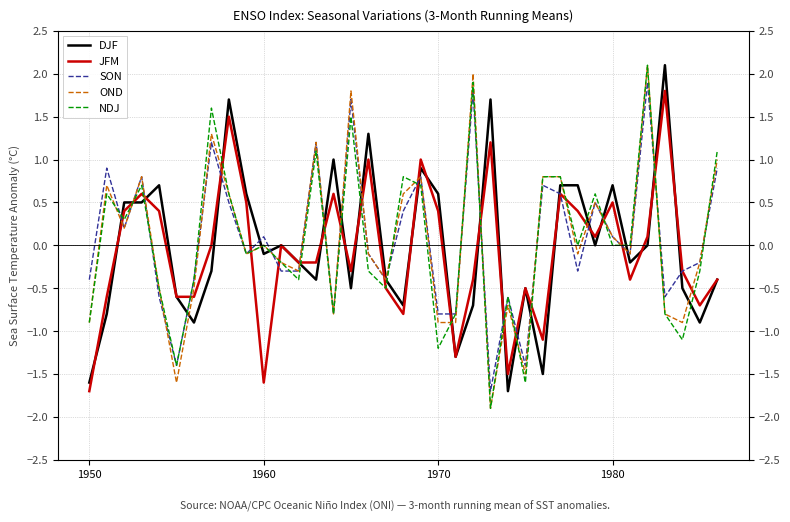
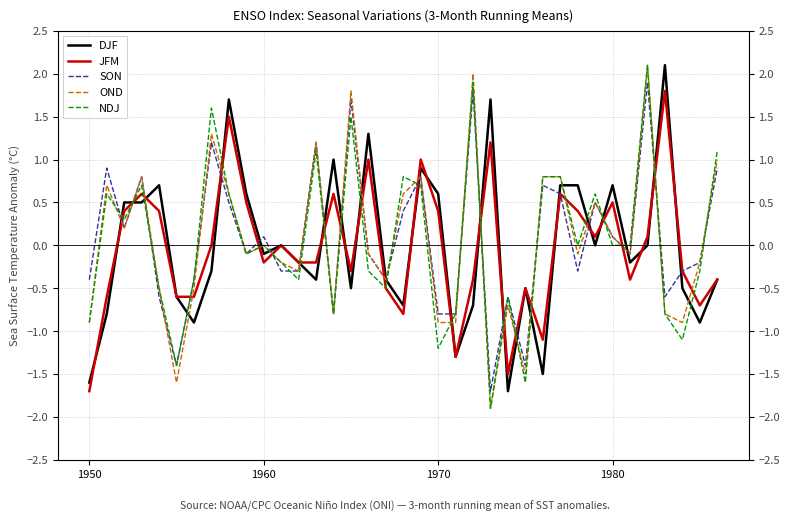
  {
    "DJF": {
      "1950": -1.6,
      "1960": -0.1,
      "1970": 0.6,
      "1980": 0.7
    },
    "JFM": {
      "1950": -1.7,
-     "1960": -1.6,
+     "1960": -0.2,
      "1970": 0.4,
      "1980": 0.5
    },
    "SON": {
      "1950": -0.4,
      "1960": 0.1,
      "1970": -0.8
    },
    "OND": {
      "1970": -0.9
    },
    "NDJ": {
      "1970": -1.2,
      "1980": 0.0
    }
  }
